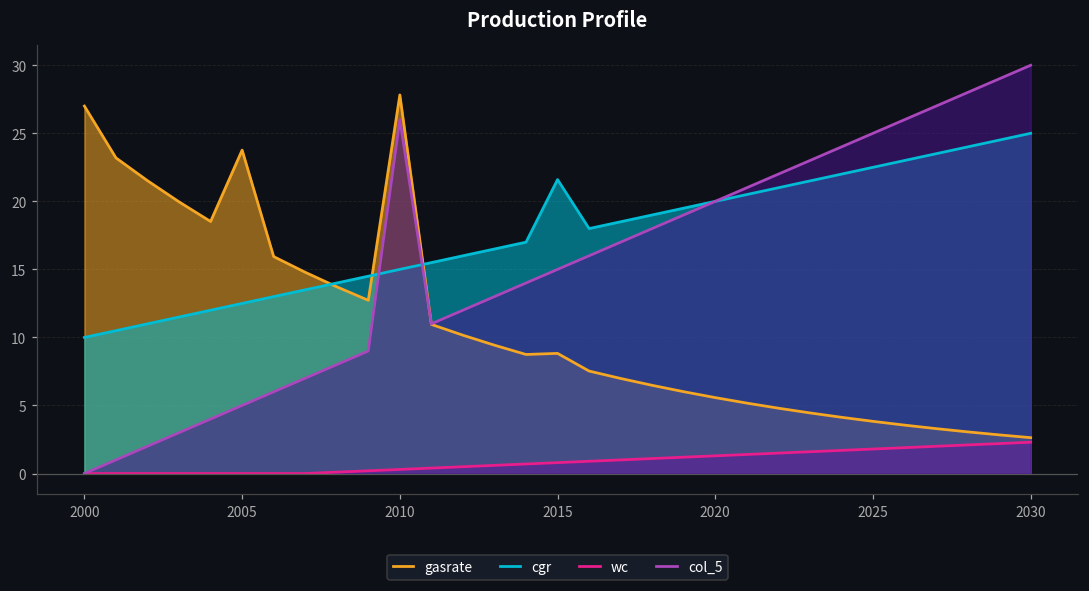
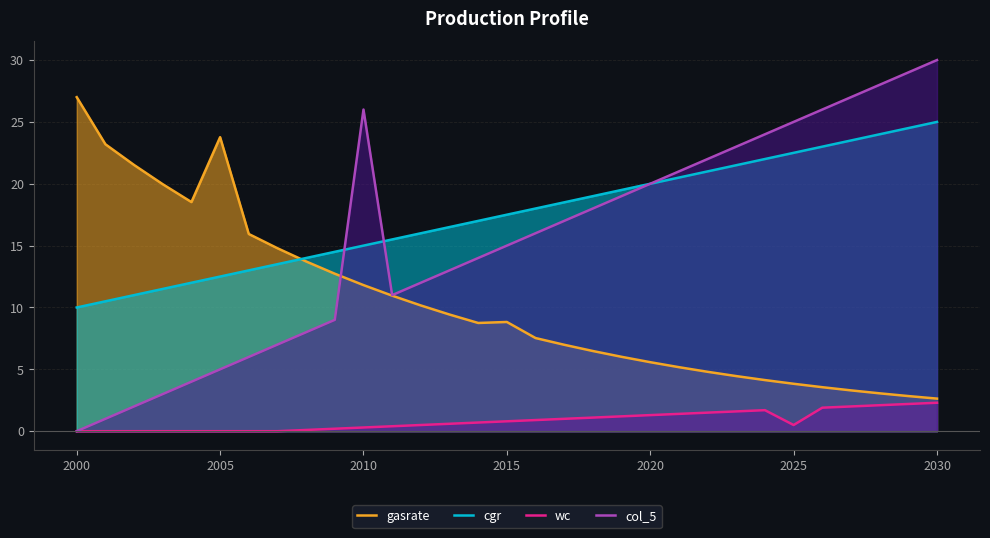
  {
    "gasrate": {
      "2000": 27.0,
      "2005": 23.8,
-     "2010": 27.8,
+     "2010": 11.8,
      "2015": 8.8,
      "2020": 5.6,
      "2025": 3.8,
      "2030": 2.6
    },
    "cgr": {
      "2000": 10.0,
      "2005": 12.5,
      "2010": 15.0,
-     "2015": 21.6,
+     "2015": 17.5,
      "2025": 22.5,
      "2030": 25.0
    },
    "wc": {
      "2005": 0.0,
      "2010": 0.3,
      "2015": 0.8,
      "2020": 1.3,
-     "2025": 1.8,
+     "2025": 0.5,
      "2030": 2.3
    },
    "col_5": {
      "2005": 5.0,
      "2010": 26.0,
      "2015": 15.0,
      "2025": 25.0,
      "2030": 30.0
    }
  }
